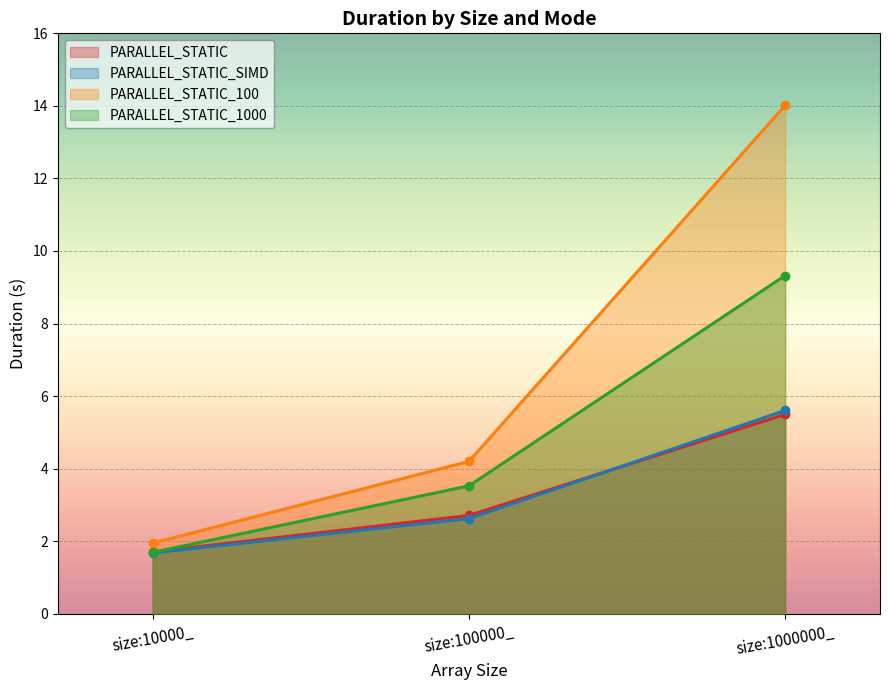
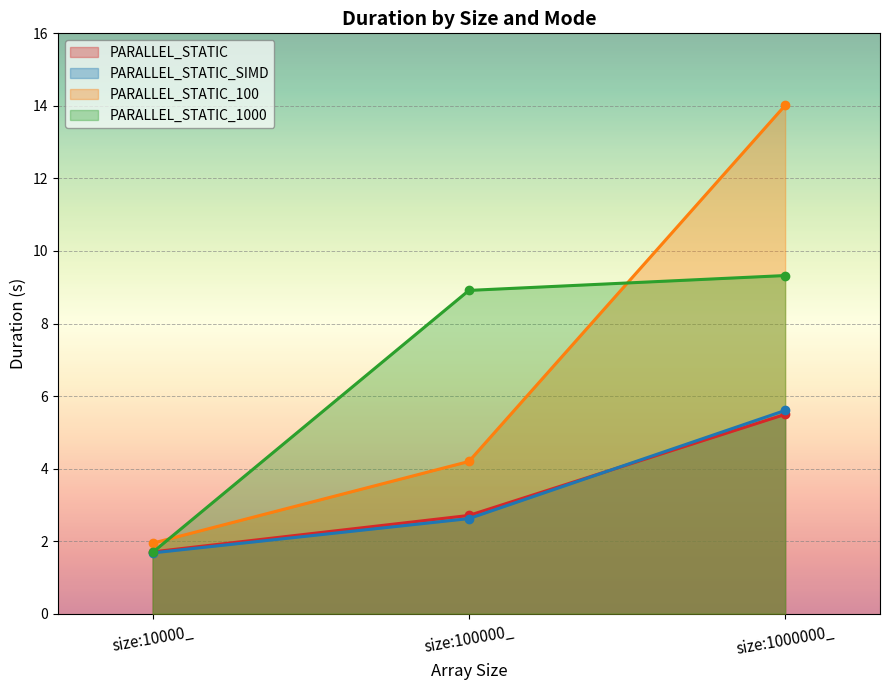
  {
    "PARALLEL_STATIC_SIMD": {
      "size:100000_": 2.6,
      "size:1000000_": 5.6
    },
    "PARALLEL_STATIC_1000": {
-     "size:100000_": 3.5,
+     "size:100000_": 8.9,
      "size:1000000_": 9.3
    }
  }
